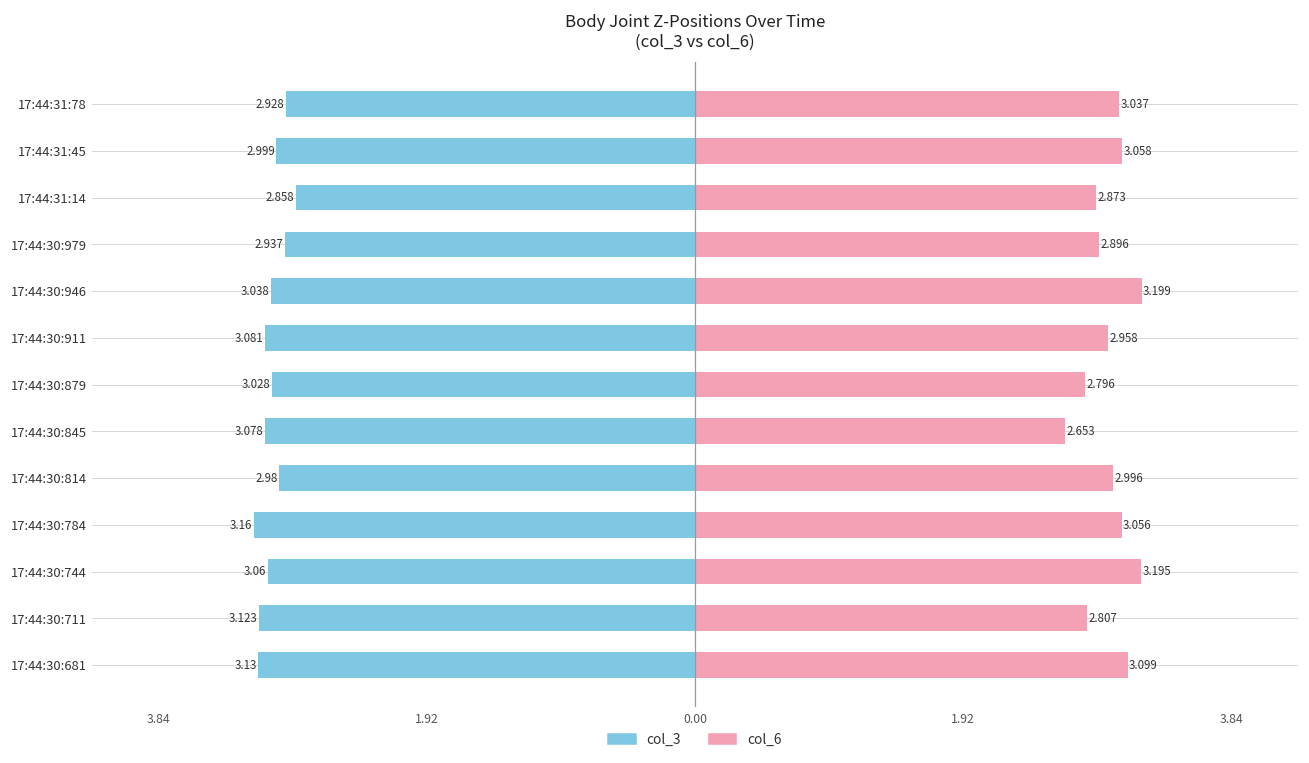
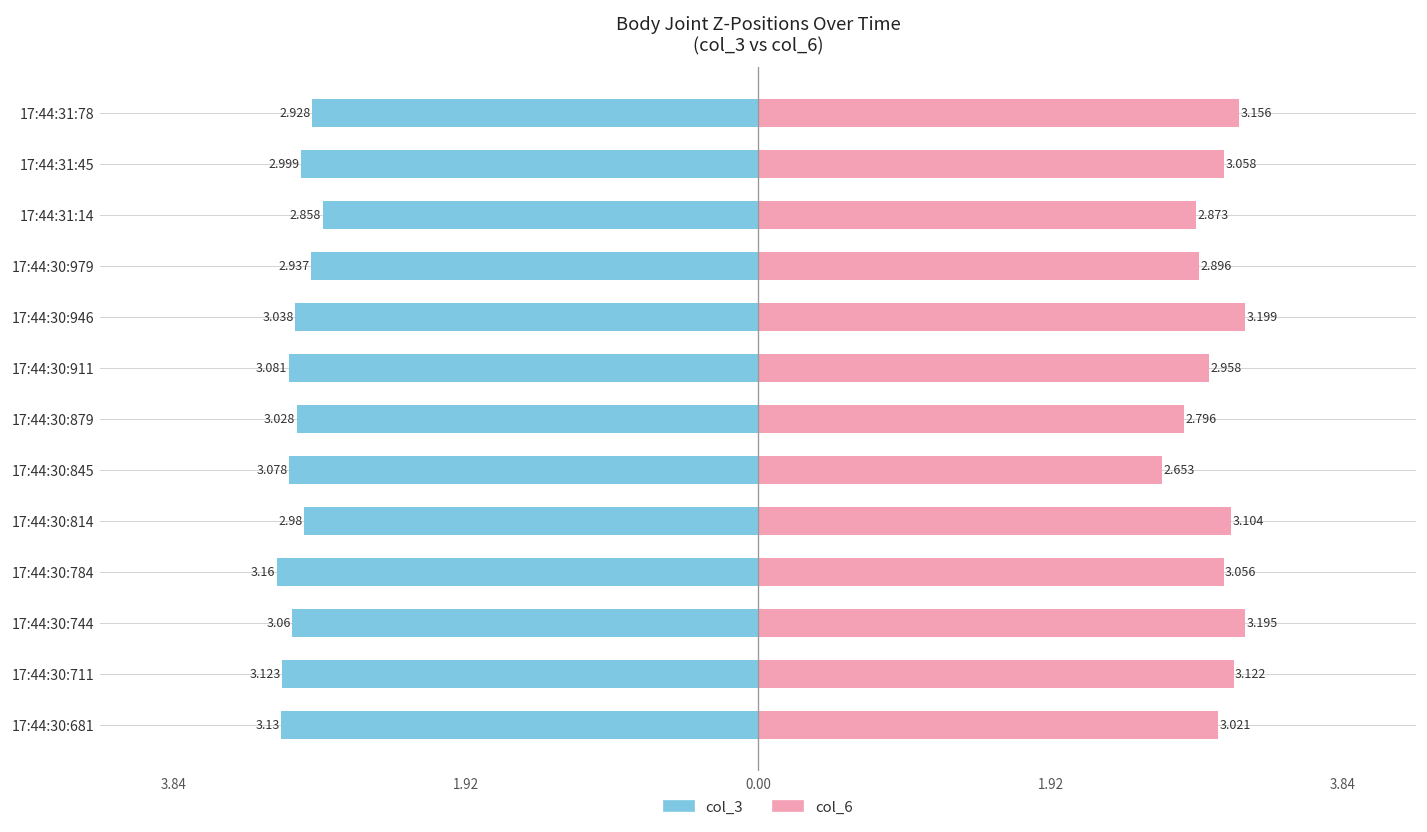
  {
    "col_6": {
-     "17:44:31:78": 3.037,
+     "17:44:31:78": 3.156,
      "17:44:31:45": 3.058,
      "17:44:31:14": 2.873,
      "17:44:30:979": 2.896,
      "17:44:30:946": 3.199,
      "17:44:30:911": 2.958,
      "17:44:30:879": 2.796,
      "17:44:30:845": 2.653,
-     "17:44:30:814": 2.996,
+     "17:44:30:814": 3.104,
      "17:44:30:784": 3.056,
      "17:44:30:744": 3.195,
-     "17:44:30:711": 2.807,
-     "17:44:30:681": 3.099
+     "17:44:30:711": 3.122,
+     "17:44:30:681": 3.021
    }
  }
